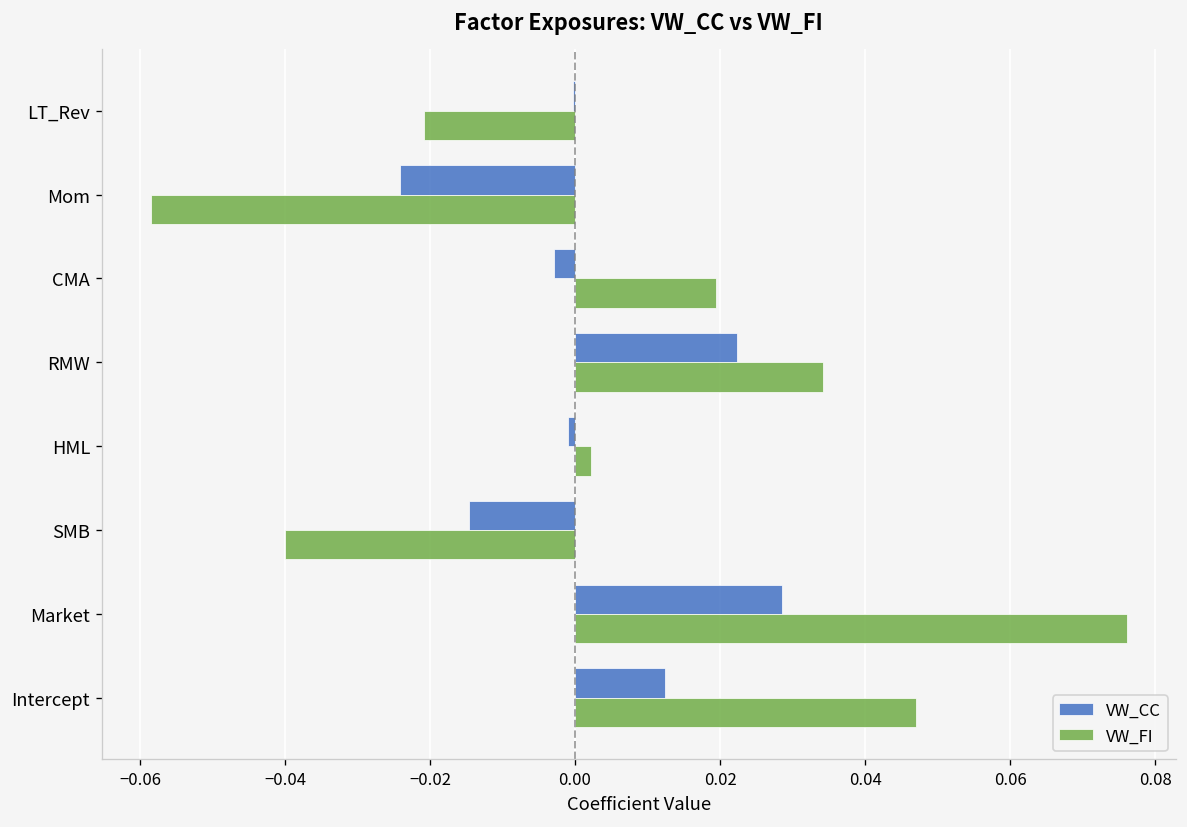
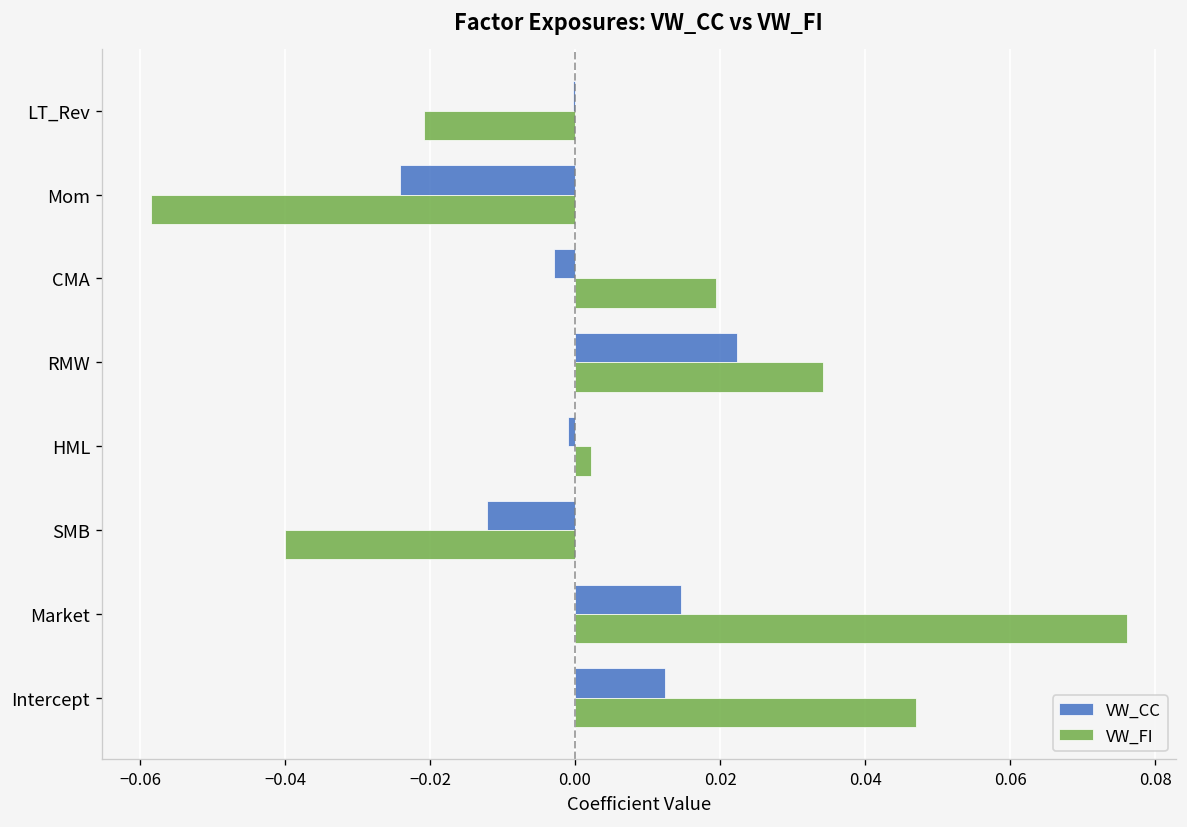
  {
    "VW_CC": {
      "Mom": -0.024,
      "CMA": -0.003,
      "RMW": 0.022,
      "HML": -0.001,
-     "SMB": -0.015,
-     "Market": 0.029,
+     "SMB": -0.012,
+     "Market": 0.015,
      "Intercept": 0.012
    },
    "VW_FI": {
      "LT_Rev": -0.021,
      "Mom": -0.059,
      "CMA": 0.019,
      "RMW": 0.034,
      "HML": 0.002,
      "SMB": -0.040,
      "Market": 0.076,
      "Intercept": 0.047
    }
  }
